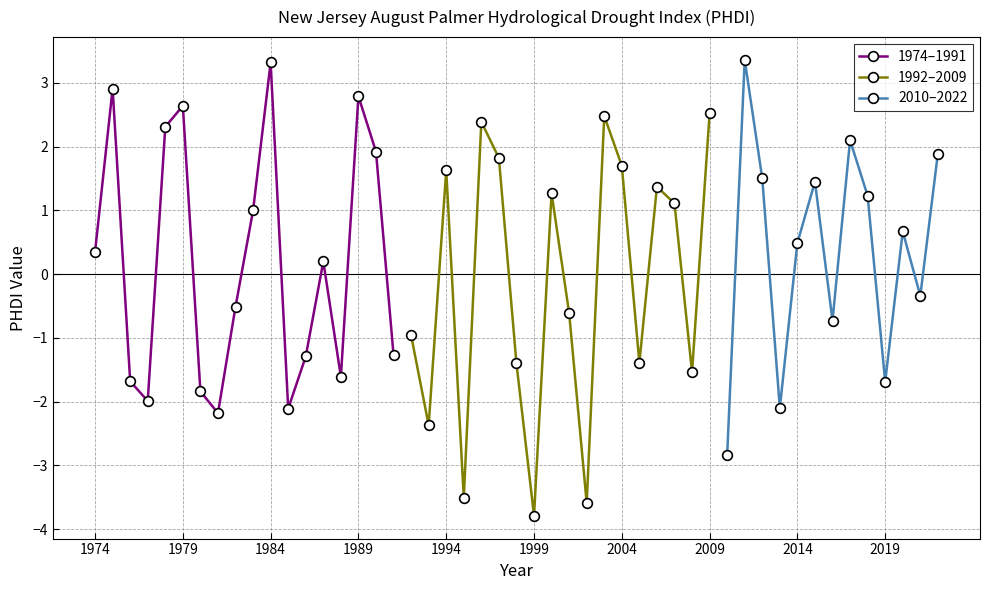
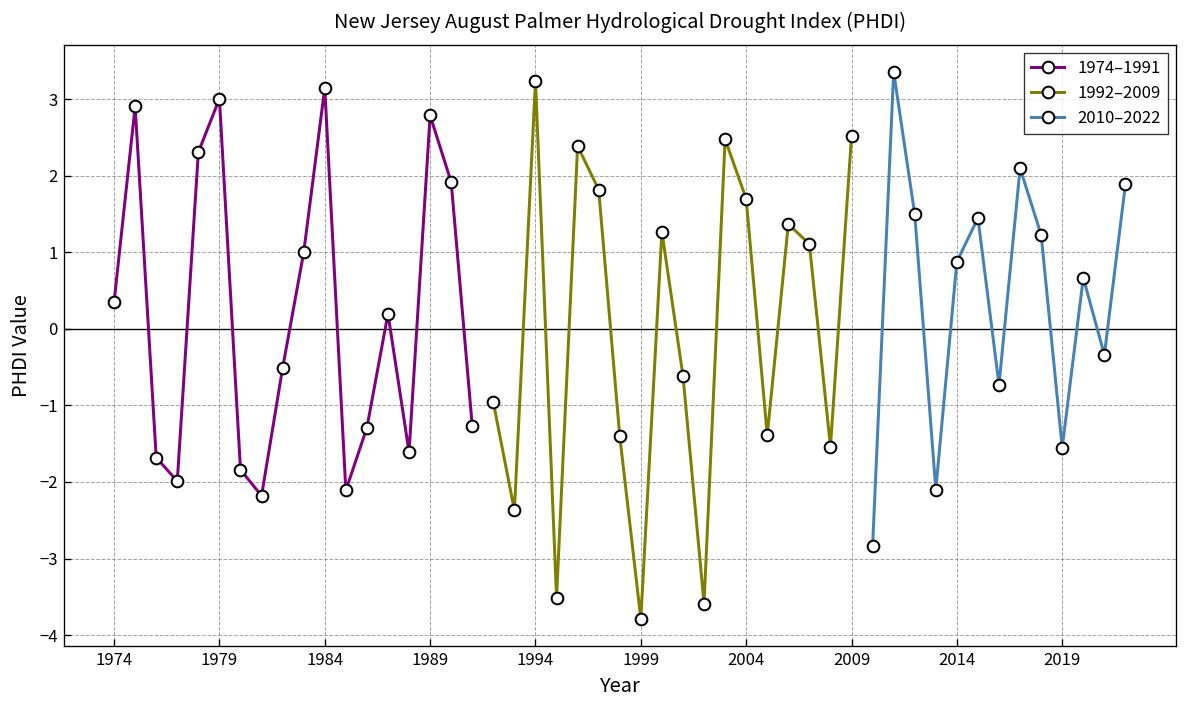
  {
    "1974–1991": {
      "1974": 0.4,
-     "1979": 2.6,
-     "1984": 3.3,
+     "1979": 3.0,
+     "1984": 3.2,
      "1989": 2.8
    },
    "1992–2009": {
-     "1994": 1.6,
+     "1994": 3.2,
      "1999": -3.8,
      "2004": 1.7,
      "2009": 2.5
    },
    "2010–2022": {
-     "2014": 0.5,
-     "2019": -1.7
+     "2014": 0.9,
+     "2019": -1.6
    }
  }
